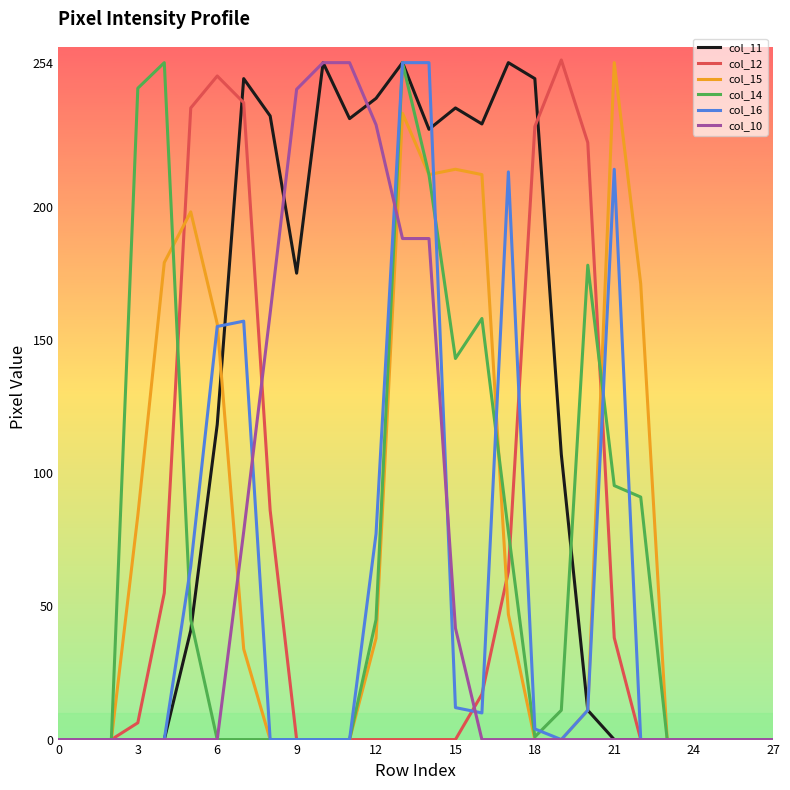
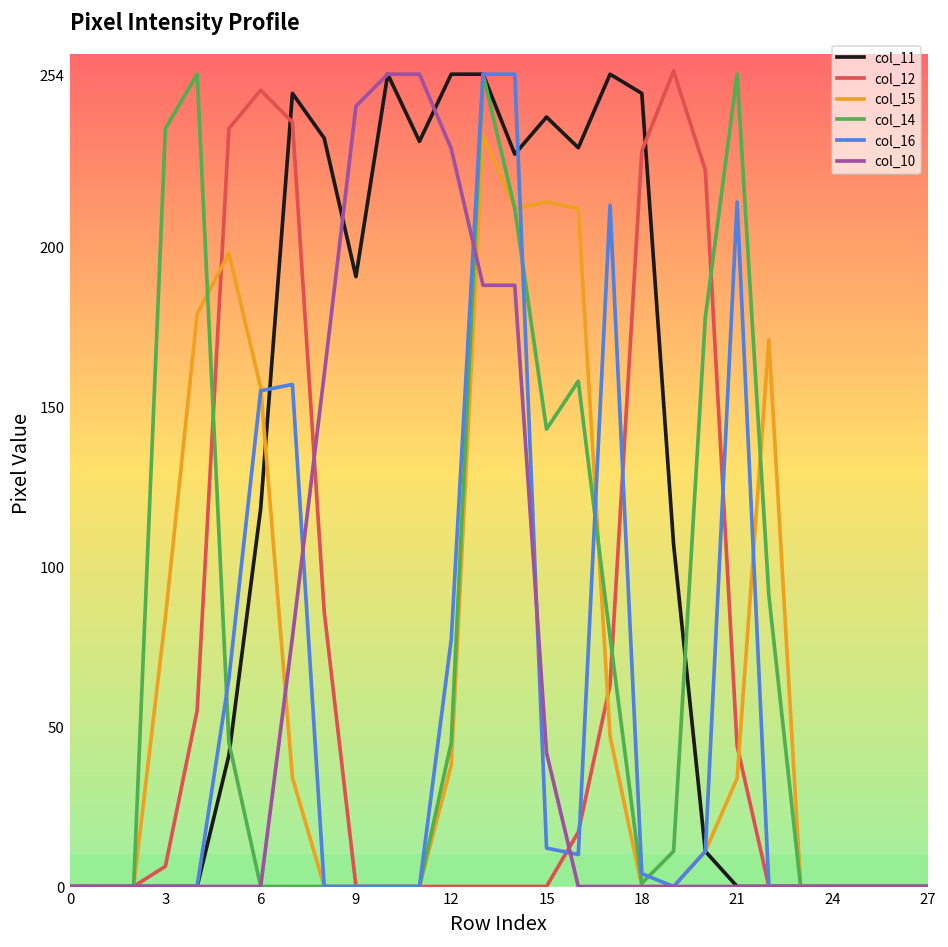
  {
    "col_11": {
      "6": 118,
-     "9": 175,
-     "12": 241,
-     "15": 237,
+     "9": 191,
+     "12": 254,
+     "15": 241,
      "18": 248
    },
    "col_12": {
      "6": 249,
      "18": 230,
-     "21": 38
+     "21": 44
    },
    "col_15": {
      "3": 84,
      "6": 156,
      "12": 38,
      "15": 214,
-     "21": 254
+     "21": 34
    },
    "col_14": {
-     "3": 244,
+     "3": 237,
      "12": 45,
      "15": 143,
-     "21": 95
+     "21": 254
    },
    "col_16": {
      "6": 155,
      "12": 77,
      "15": 12,
      "21": 214
    },
    "col_10": {
      "9": 244,
      "12": 231,
      "15": 42
    }
  }
